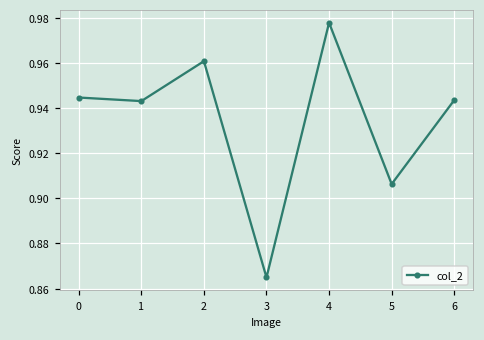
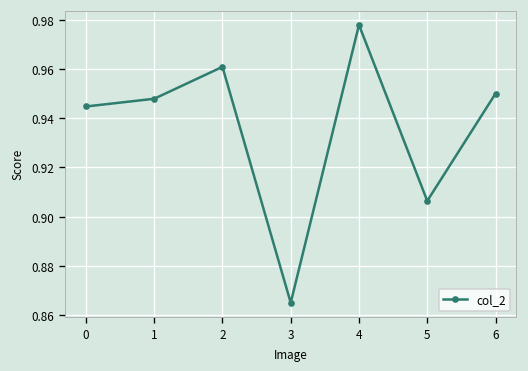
  {
    "0": 0.945,
-   "1": 0.943,
+   "1": 0.948,
    "2": 0.961,
    "3": 0.865,
    "4": 0.978,
    "5": 0.906,
-   "6": 0.944
+   "6": 0.950
  }
